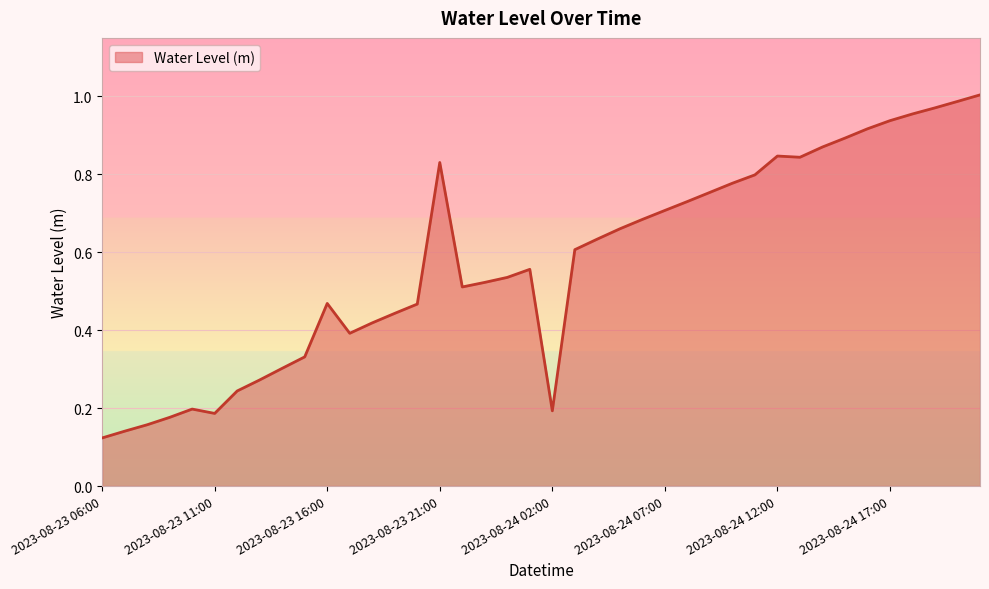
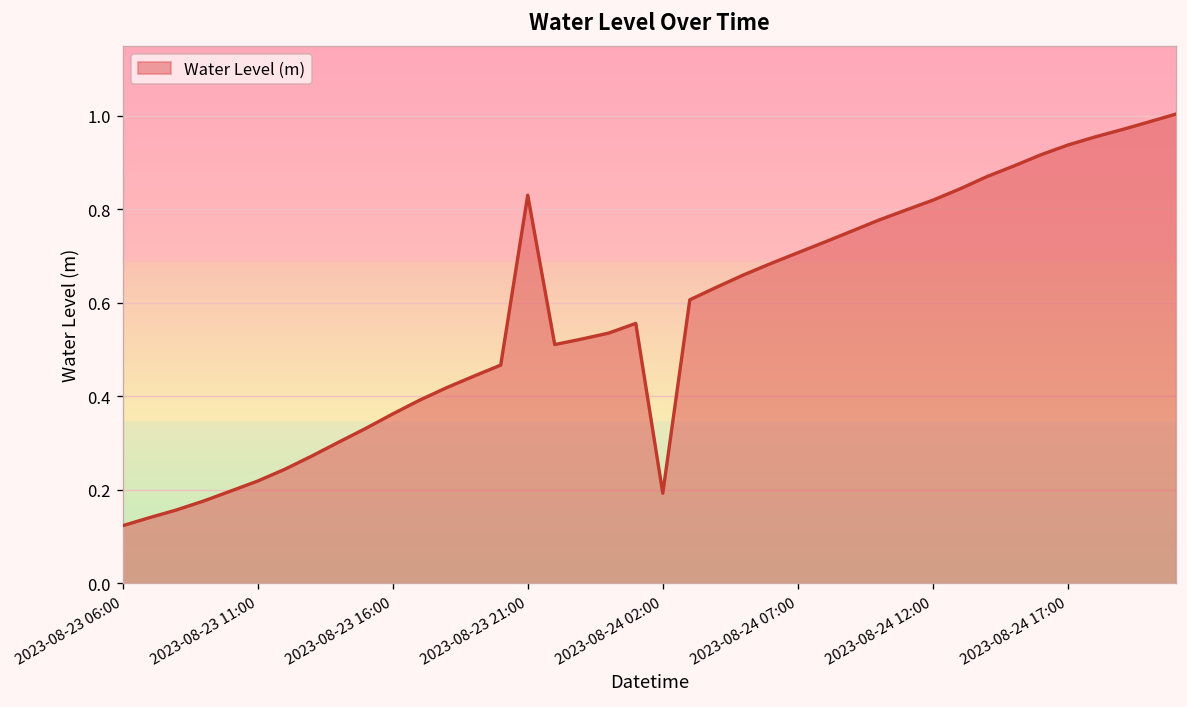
  {
    "2023-08-23 06:00": 0.12,
-   "2023-08-23 11:00": 0.19,
-   "2023-08-23 16:00": 0.47,
+   "2023-08-23 11:00": 0.22,
+   "2023-08-23 16:00": 0.36,
    "2023-08-23 21:00": 0.83,
    "2023-08-24 02:00": 0.19,
    "2023-08-24 07:00": 0.71,
-   "2023-08-24 12:00": 0.85,
+   "2023-08-24 12:00": 0.82,
    "2023-08-24 17:00": 0.94
  }
